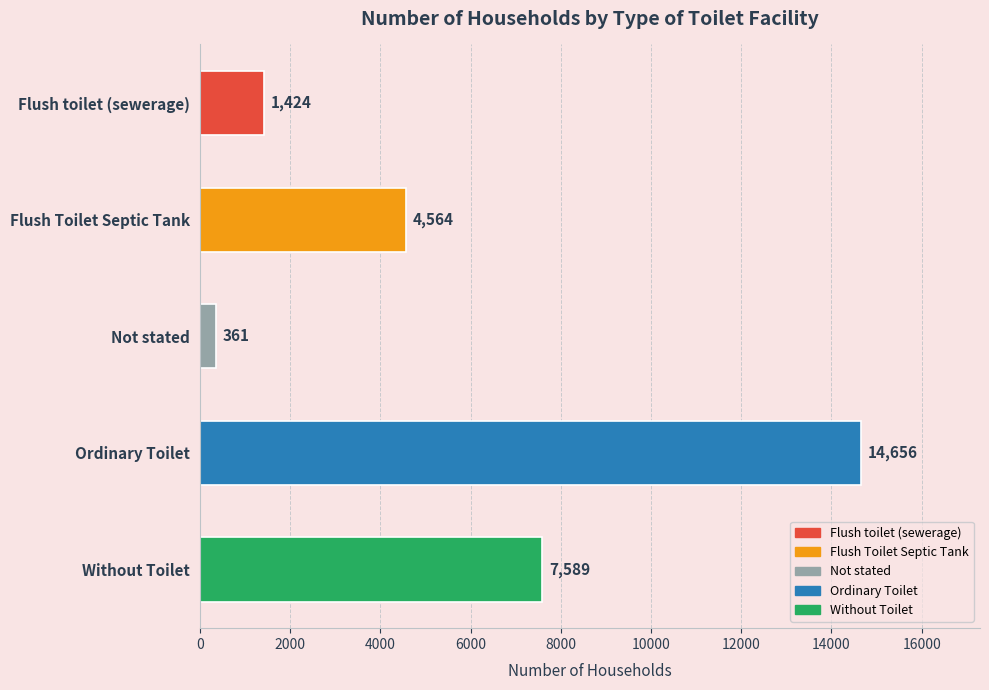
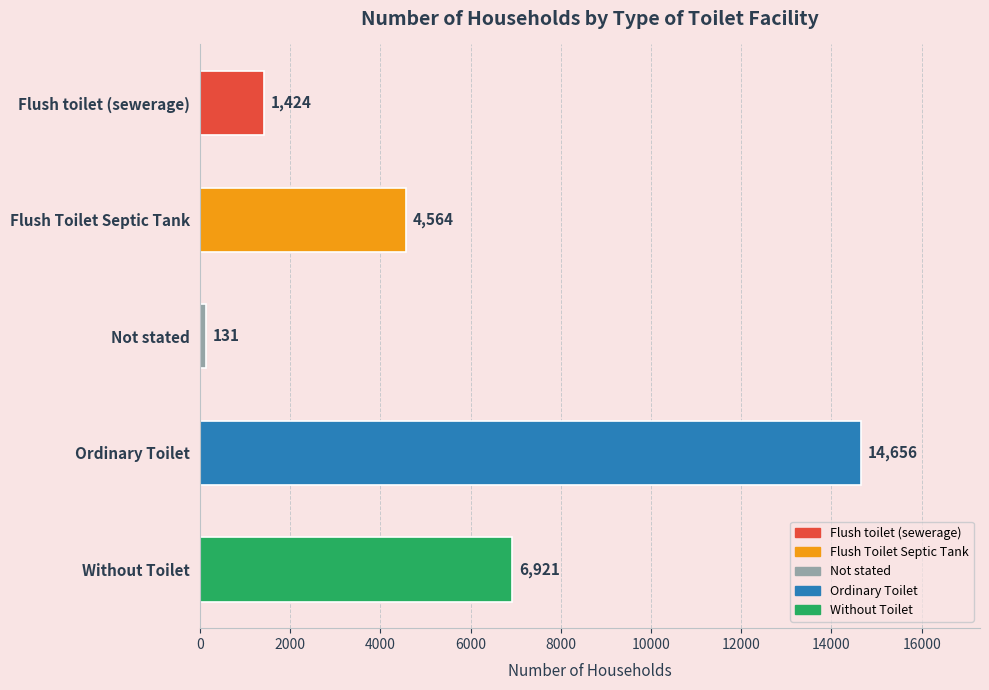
  {
    "Flush toilet (sewerage)": "1,424",
    "Flush Toilet Septic Tank": "4,564",
-   "Not stated": "361",
+   "Not stated": "131",
    "Ordinary Toilet": "14,656",
-   "Without Toilet": "7,589"
+   "Without Toilet": "6,921"
  }
